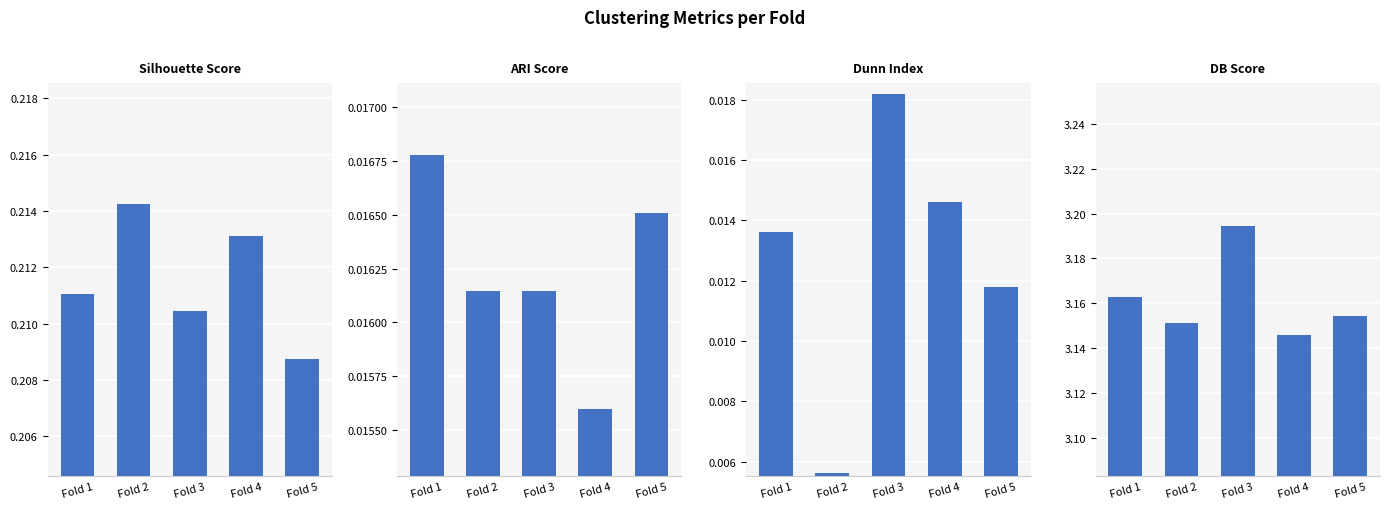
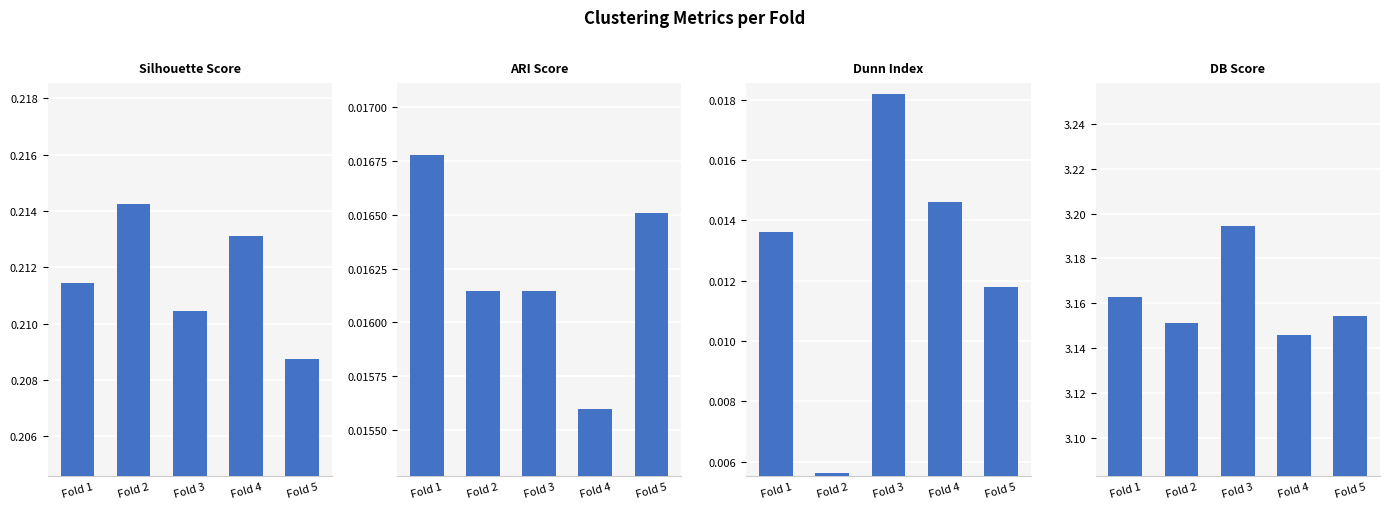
  {
    "Silhouette Score": {
-     "Fold 1": 0.2111,
+     "Fold 1": 0.2114,
      "Fold 2": 0.2143,
      "Fold 3": 0.2104,
      "Fold 4": 0.2131,
      "Fold 5": 0.2088
    },
    "ARI Score": {
      "Fold 1": 0.01678,
      "Fold 2": 0.01615,
      "Fold 3": 0.01615,
      "Fold 4": 0.01559,
      "Fold 5": 0.01651
    },
    "Dunn Index": {
      "Fold 1": 0.0136,
      "Fold 2": 0.0056,
      "Fold 3": 0.0182,
      "Fold 4": 0.0146,
      "Fold 5": 0.0118
    },
    "DB Score": {
      "Fold 1": 3.163,
      "Fold 2": 3.151,
      "Fold 3": 3.194,
      "Fold 4": 3.146,
      "Fold 5": 3.154
    }
  }
